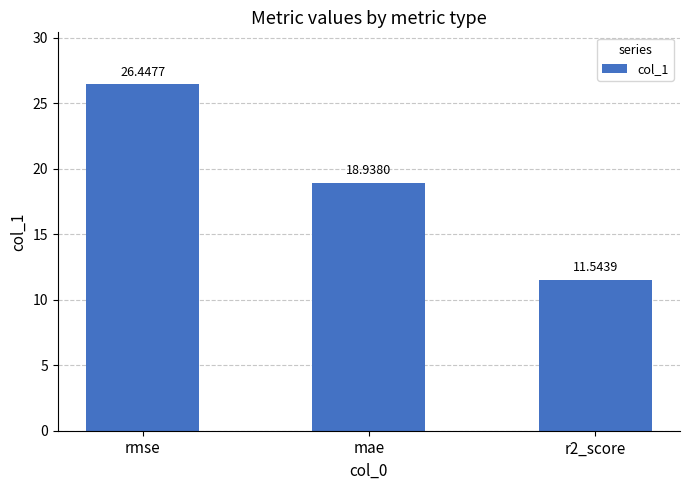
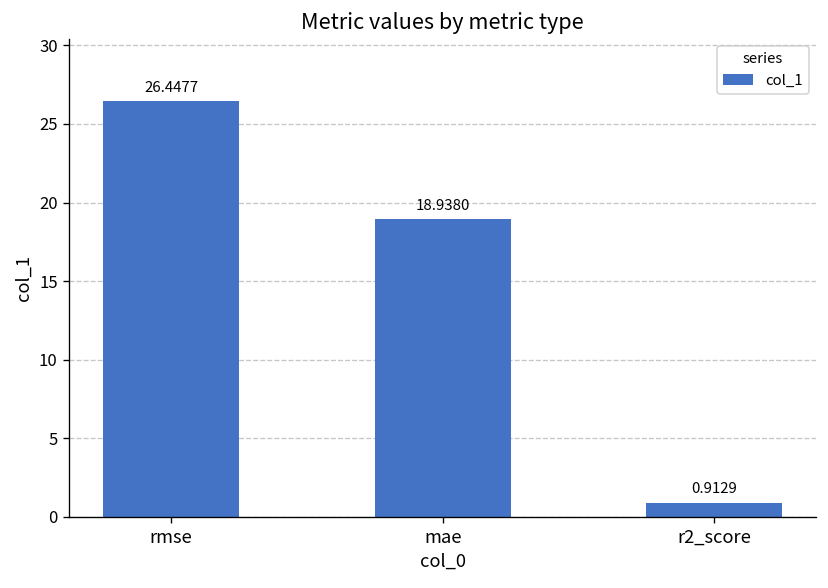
  {
    "rmse": 26.4477,
    "mae": 18.9380,
-   "r2_score": 11.5439
+   "r2_score": 0.9129
  }
